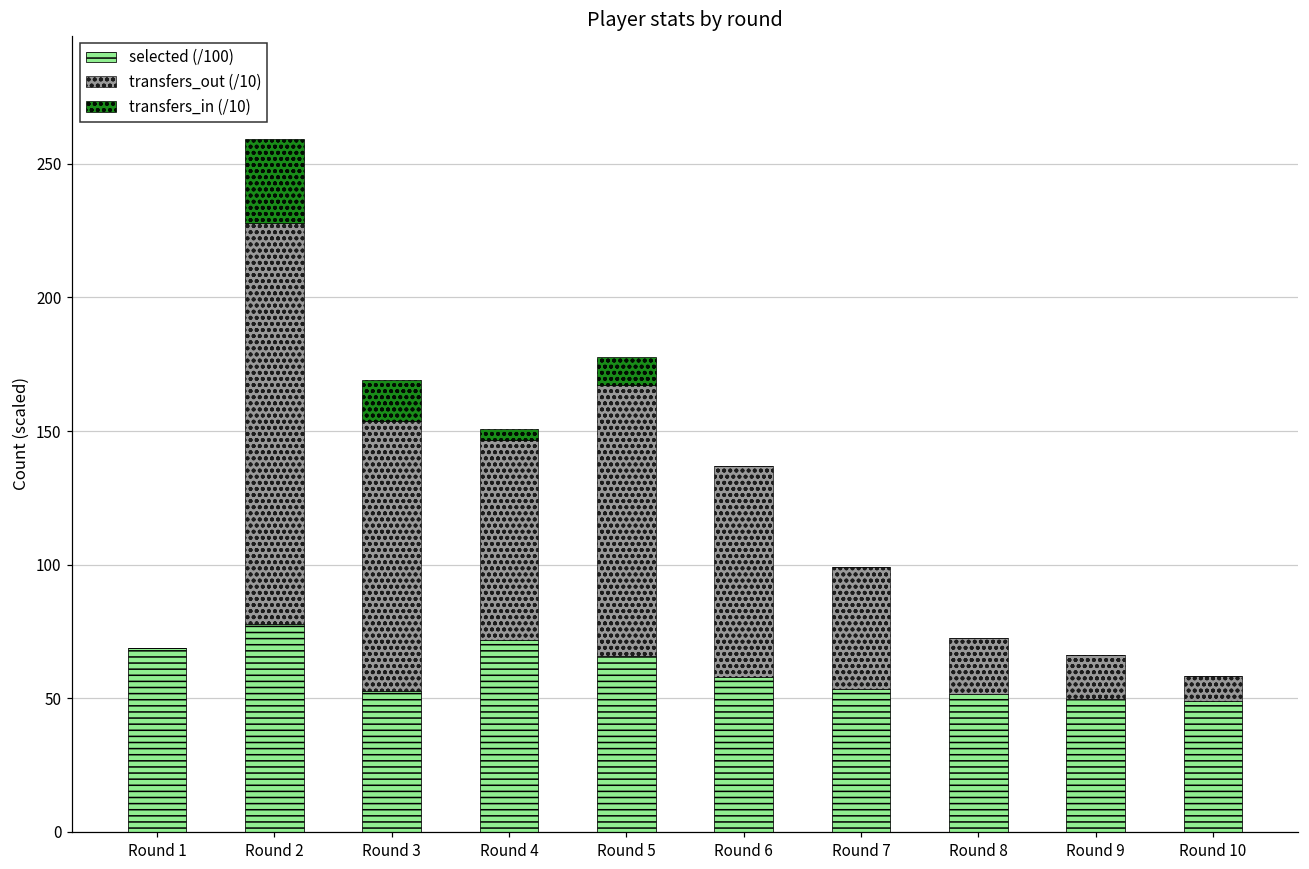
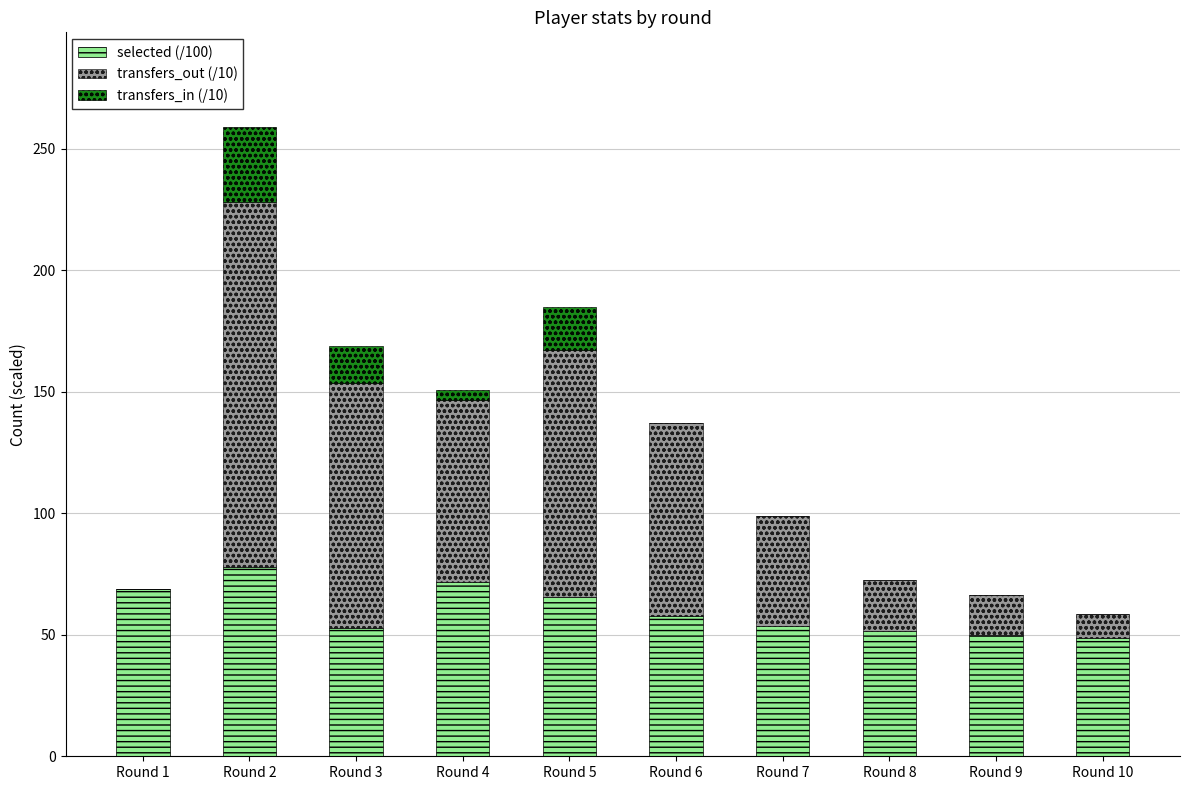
  {
    "selected (/100)": {
      "Round 1": 69,
      "Round 2": 78,
      "Round 3": 53,
      "Round 4": 72,
      "Round 5": 66,
      "Round 6": 58,
      "Round 7": 53,
      "Round 8": 51,
      "Round 9": 50,
      "Round 10": 49
    },
    "transfers_out (/10)": {
      "Round 1": 0,
      "Round 2": 150,
      "Round 3": 101,
      "Round 4": 75,
      "Round 5": 102,
      "Round 6": 79,
      "Round 7": 46,
      "Round 8": 21,
      "Round 9": 17,
      "Round 10": 10
    },
    "transfers_in (/10)": {
      "Round 1": 0,
      "Round 2": 31,
      "Round 3": 15,
      "Round 4": 4,
-     "Round 5": 10,
+     "Round 5": 17,
      "Round 6": 0,
      "Round 7": 0,
      "Round 8": 0,
      "Round 9": 0,
      "Round 10": 0
    }
  }
